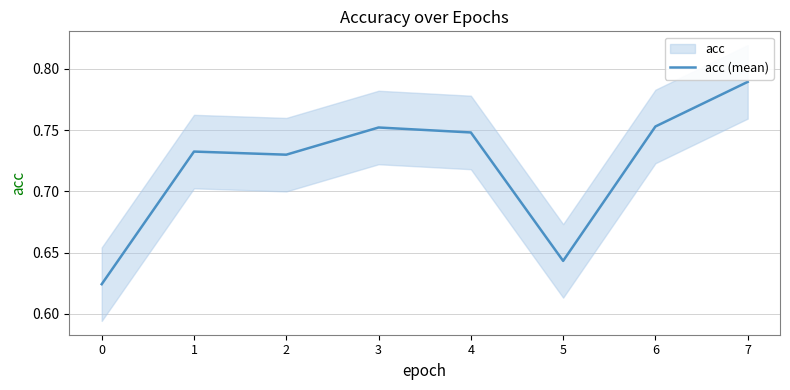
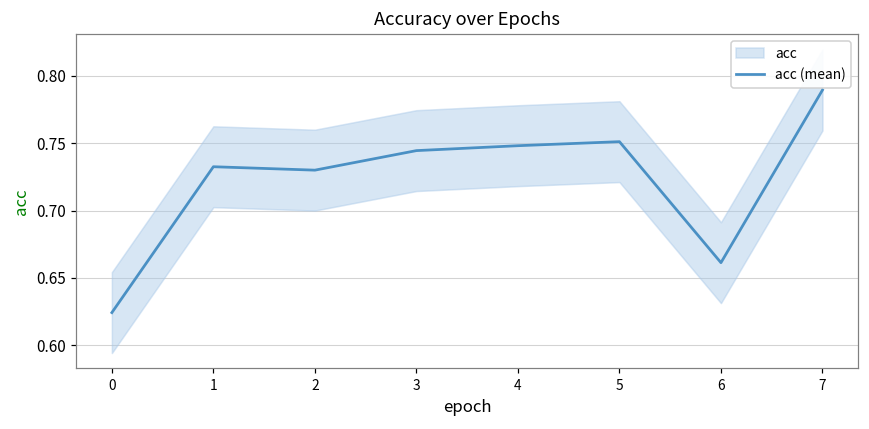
  {
    "acc (mean)": {
      "0": 0.624,
      "1": 0.733,
      "2": 0.730,
-     "3": 0.752,
+     "3": 0.745,
      "4": 0.748,
-     "5": 0.643,
-     "6": 0.753,
+     "5": 0.751,
+     "6": 0.661,
      "7": 0.789
    }
  }
